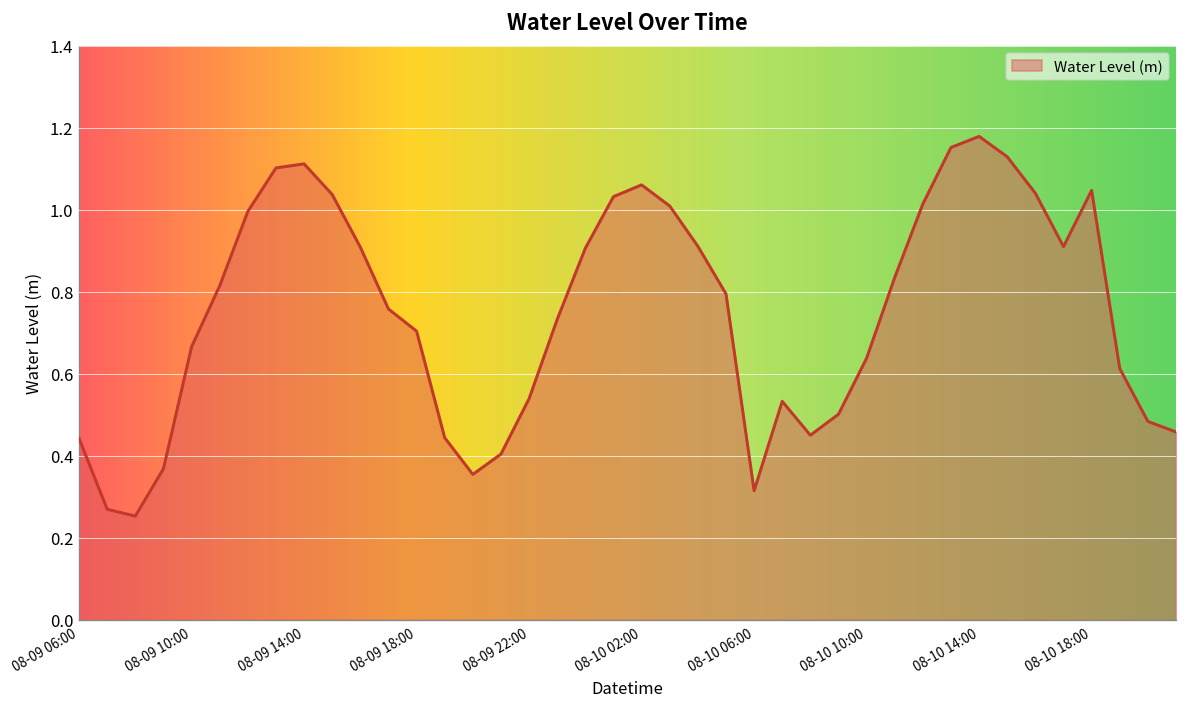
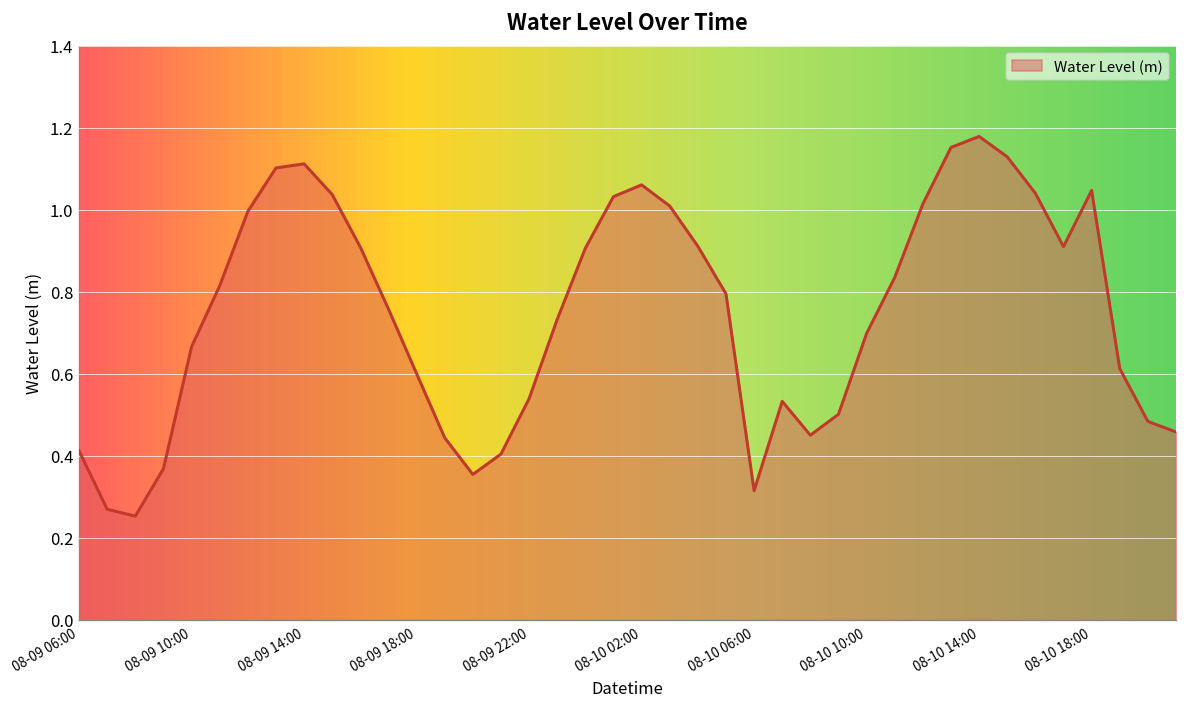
  {
-   "08-09 06:00": 0.44,
+   "08-09 06:00": 0.41,
    "08-09 10:00": 0.67,
    "08-09 14:00": 1.11,
-   "08-09 18:00": 0.70,
+   "08-09 18:00": 0.60,
    "08-09 22:00": 0.54,
    "08-10 02:00": 1.06,
    "08-10 06:00": 0.32,
-   "08-10 10:00": 0.64,
+   "08-10 10:00": 0.70,
    "08-10 14:00": 1.18,
    "08-10 18:00": 1.05
  }
